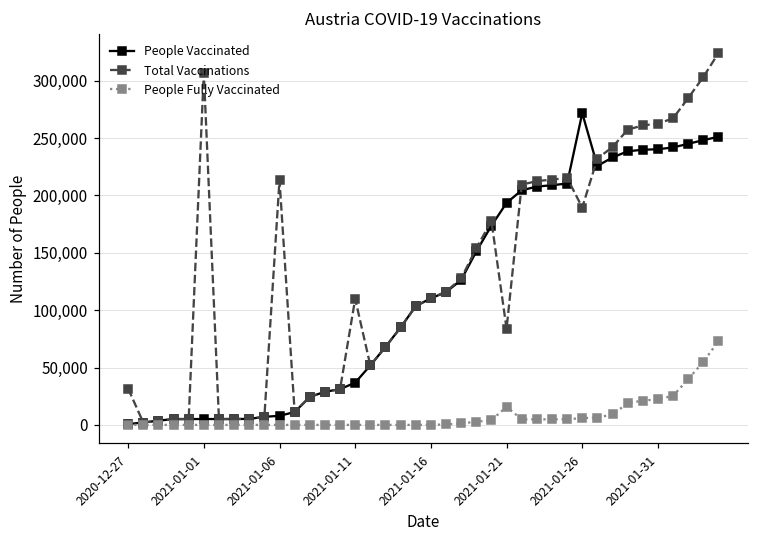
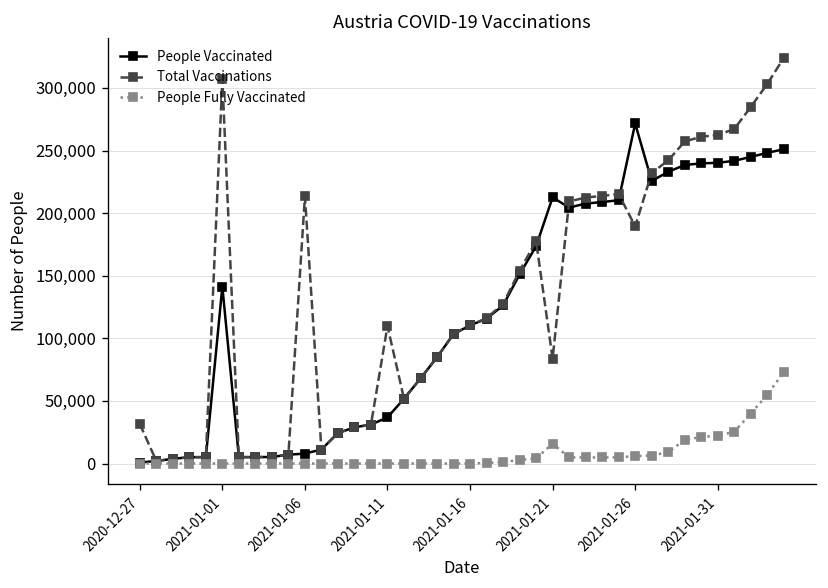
  {
    "People Vaccinated": {
-     "2021-01-01": "5,000",
+     "2021-01-01": "141,000",
      "2021-01-06": "8,000",
      "2021-01-11": "37,000",
-     "2021-01-21": "193,000",
+     "2021-01-21": "213,000",
      "2021-01-26": "272,000",
      "2021-01-31": "240,000"
    },
    "Total Vaccinations": {
      "2020-12-27": "32,000",
      "2021-01-01": "307,000",
      "2021-01-06": "213,000",
      "2021-01-11": "110,000",
      "2021-01-21": "84,000",
      "2021-01-26": "189,000",
      "2021-01-31": "262,000"
    },
    "People Fully Vaccinated": {
      "2021-01-01": "0",
      "2021-01-06": "0",
      "2021-01-11": "0",
      "2021-01-16": "0",
      "2021-01-21": "16,000",
      "2021-01-26": "6,000",
      "2021-01-31": "22,000"
    }
  }
